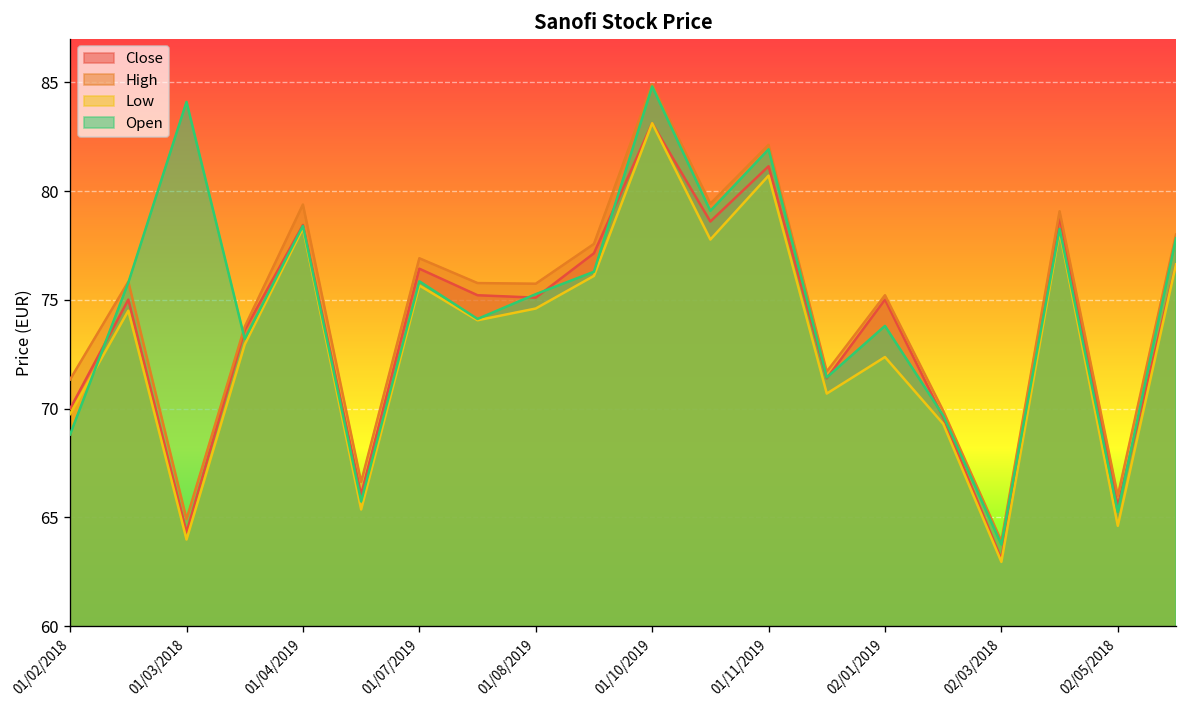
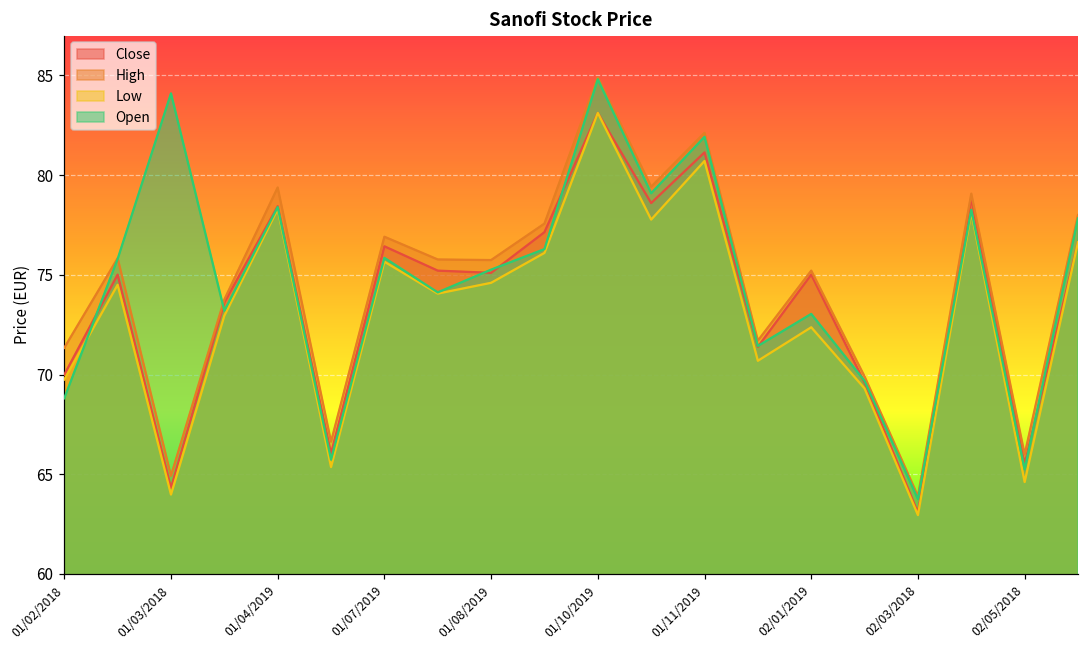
  {
    "Open": {
      "01/02/2018": 68.8,
      "01/03/2018": 84.1,
      "01/07/2019": 75.9,
      "01/08/2019": 75.3,
      "01/11/2019": 81.9,
-     "02/01/2019": 73.8,
+     "02/01/2019": 73.0,
      "02/03/2018": 63.8,
      "02/05/2018": 65.3
    }
  }
